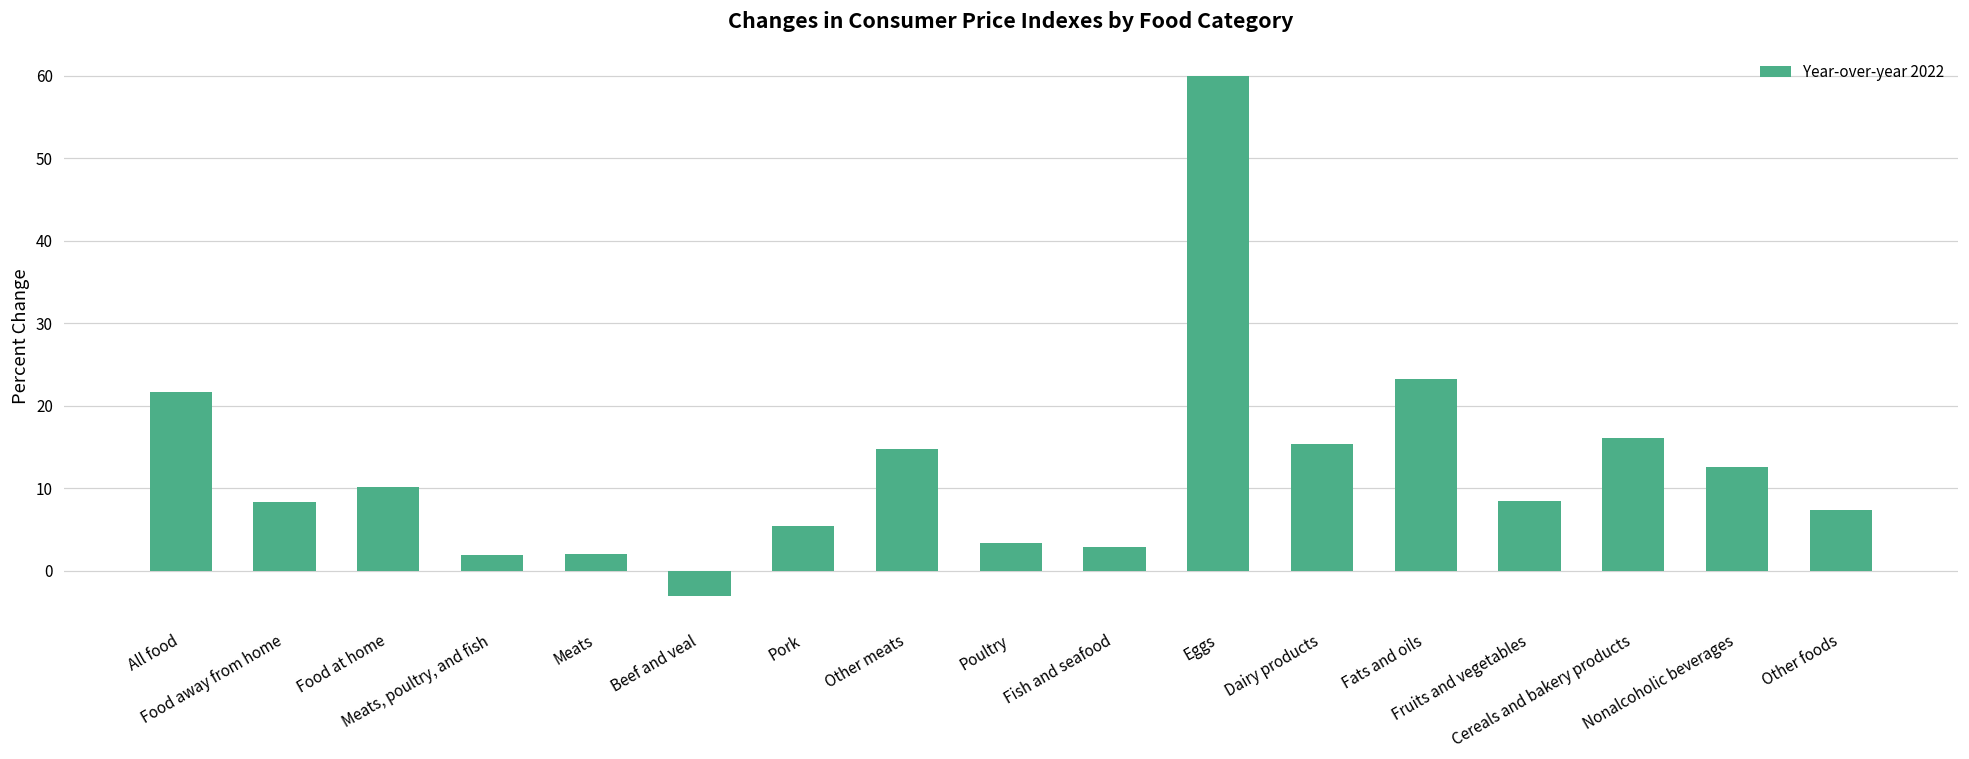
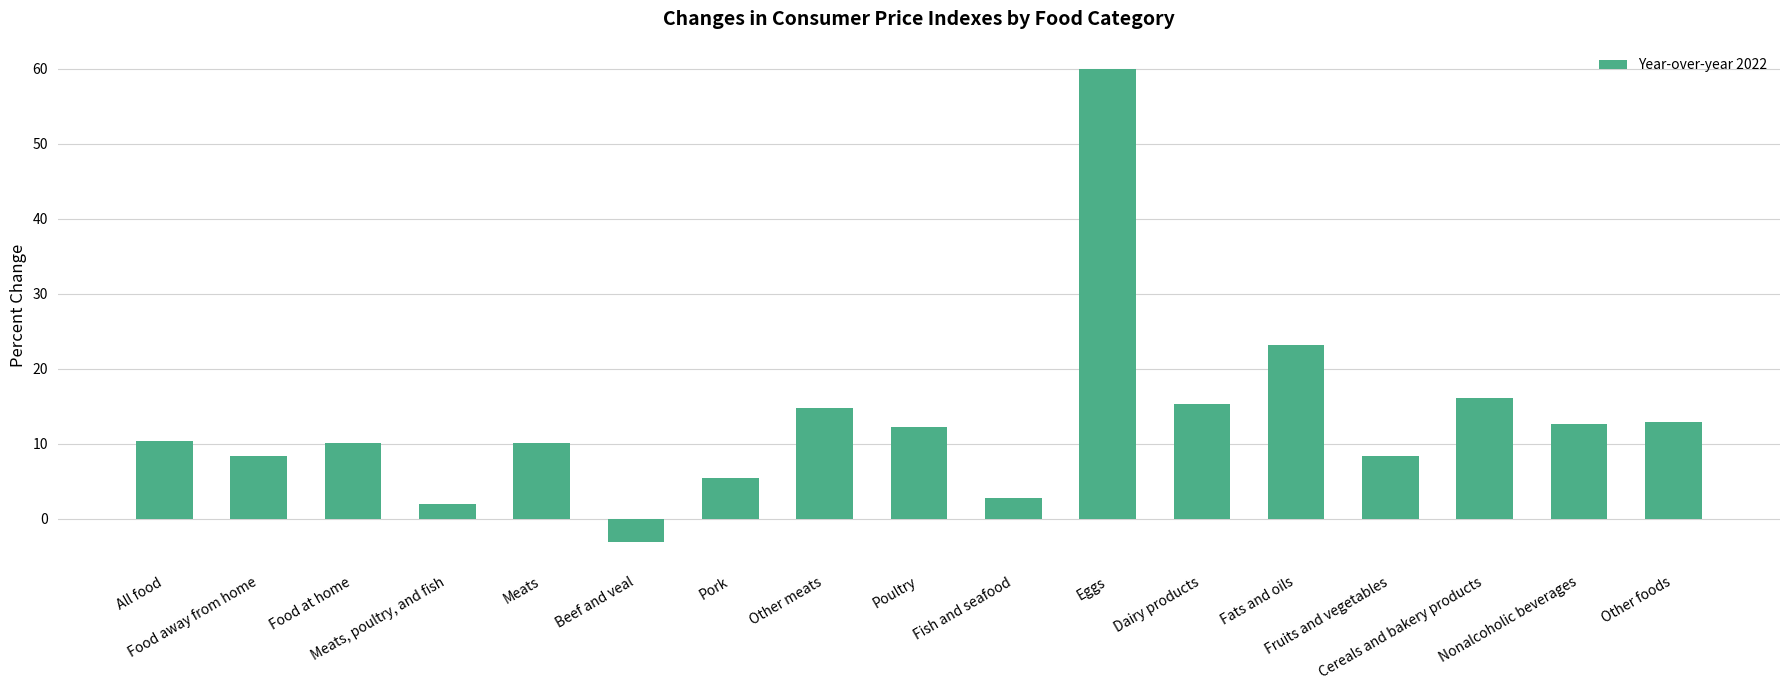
  {
-   "All food": 22,
+   "All food": 10,
    "Food away from home": 8,
    "Food at home": 10,
    "Meats, poultry, and fish": 2,
-   "Meats": 2,
+   "Meats": 10,
    "Beef and veal": -3,
    "Pork": 5,
    "Other meats": 15,
-   "Poultry": 3,
+   "Poultry": 12,
    "Fish and seafood": 3,
    "Eggs": 60,
    "Dairy products": 15,
    "Fats and oils": 23,
    "Fruits and vegetables": 8,
    "Cereals and bakery products": 16,
    "Nonalcoholic beverages": 13,
-   "Other foods": 7
+   "Other foods": 13
  }
